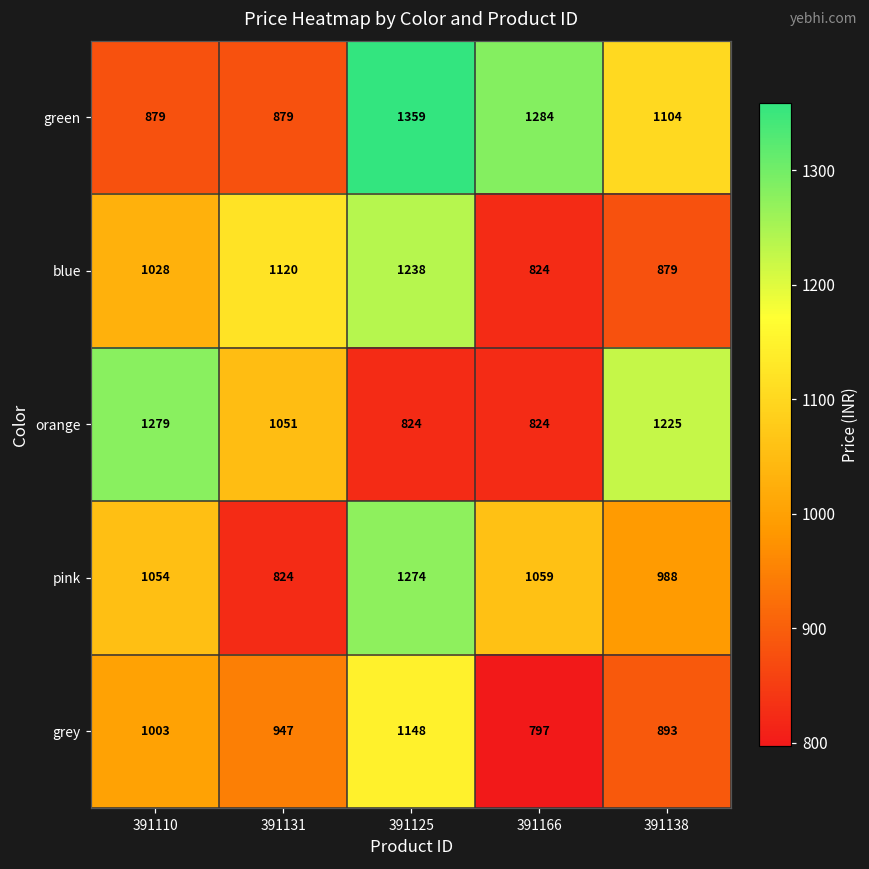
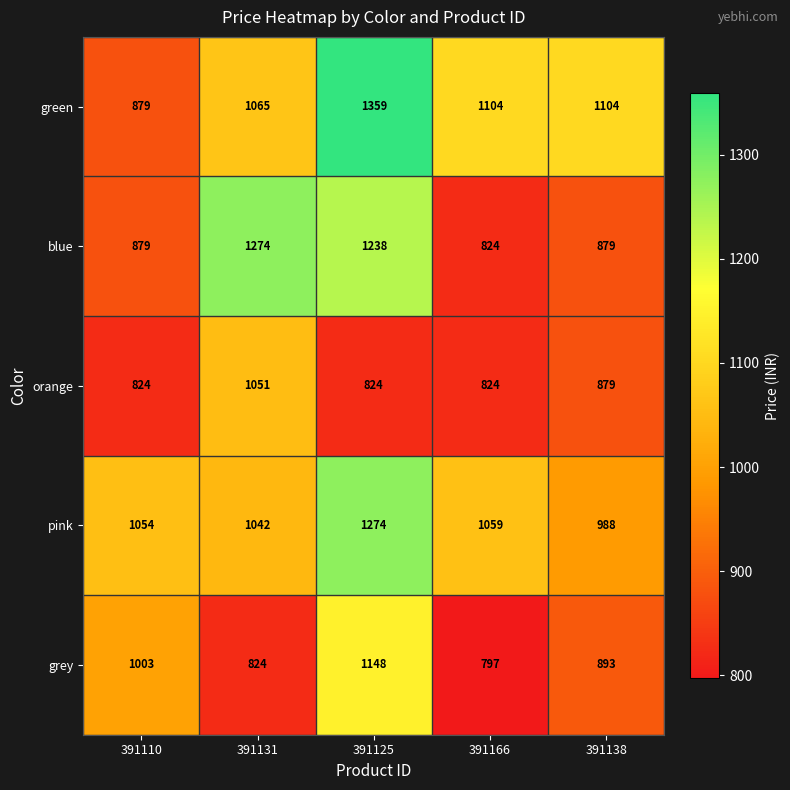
  {
    "green": {
      "391110": 879,
-     "391131": 879,
+     "391131": 1065,
      "391125": 1359,
-     "391166": 1284,
+     "391166": 1104,
      "391138": 1104
    },
    "blue": {
-     "391110": 1028,
-     "391131": 1120,
+     "391110": 879,
+     "391131": 1274,
      "391125": 1238,
      "391166": 824,
      "391138": 879
    },
    "orange": {
-     "391110": 1279,
+     "391110": 824,
      "391131": 1051,
      "391125": 824,
      "391166": 824,
-     "391138": 1225
+     "391138": 879
    },
    "pink": {
      "391110": 1054,
-     "391131": 824,
+     "391131": 1042,
      "391125": 1274,
      "391166": 1059,
      "391138": 988
    },
    "grey": {
      "391110": 1003,
-     "391131": 947,
+     "391131": 824,
      "391125": 1148,
      "391166": 797,
      "391138": 893
    }
  }
